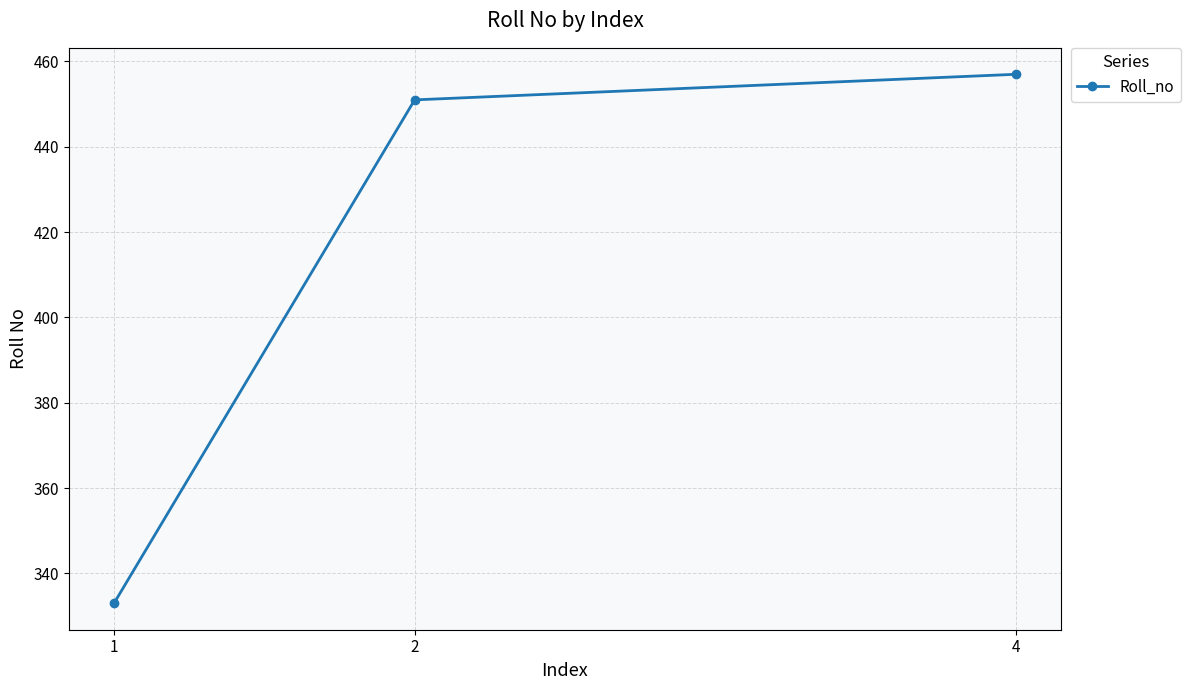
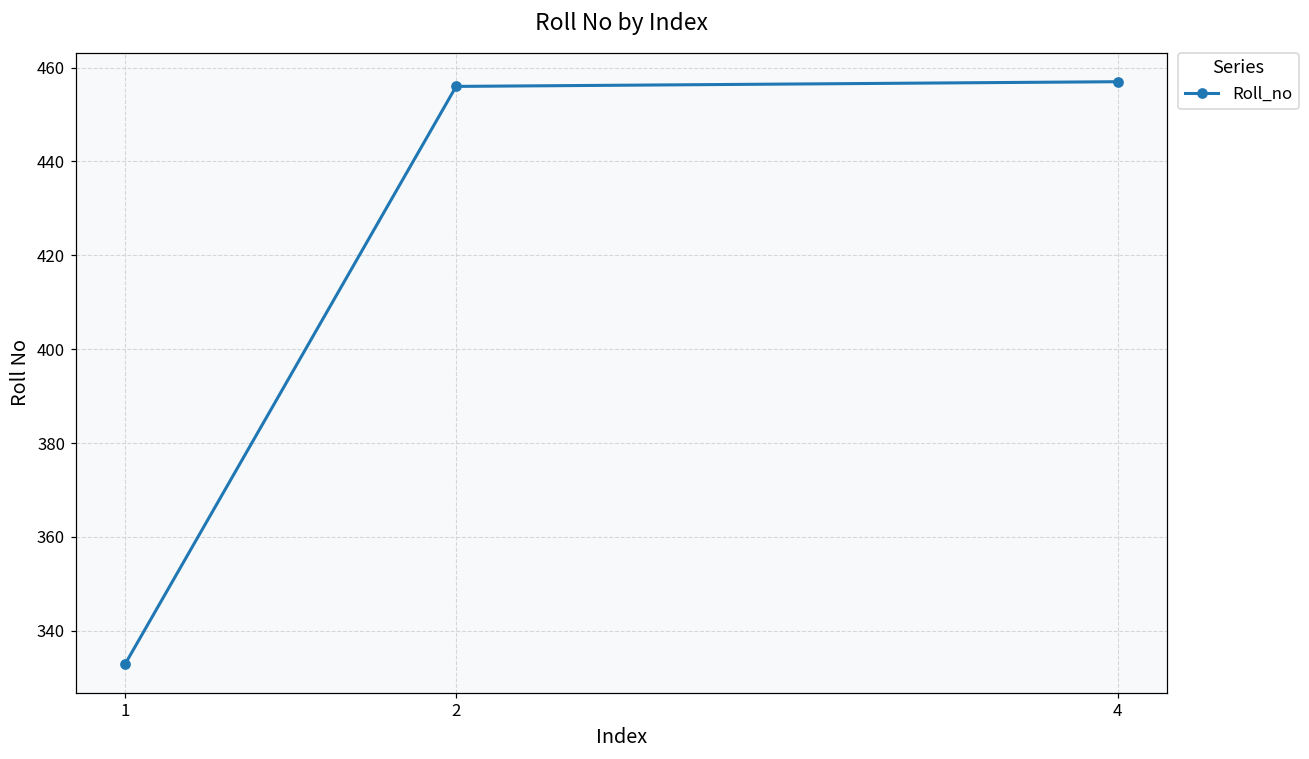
  {
    "1": 333,
-   "2": 451,
+   "2": 456,
    "4": 457
  }
